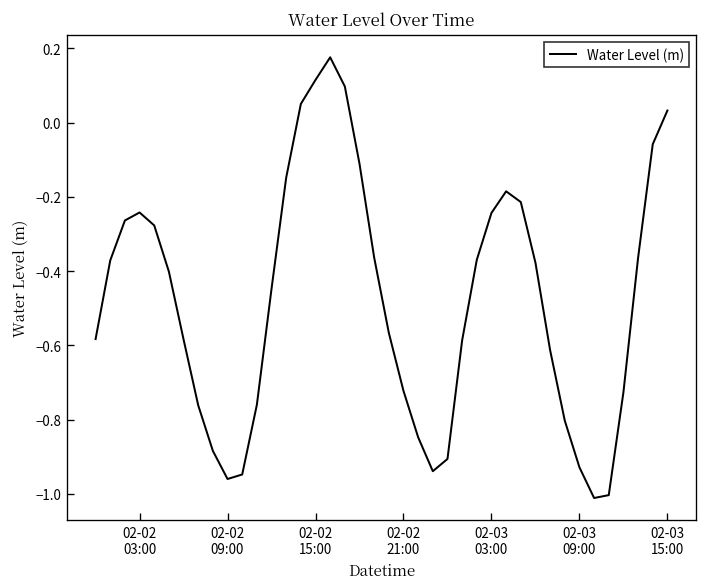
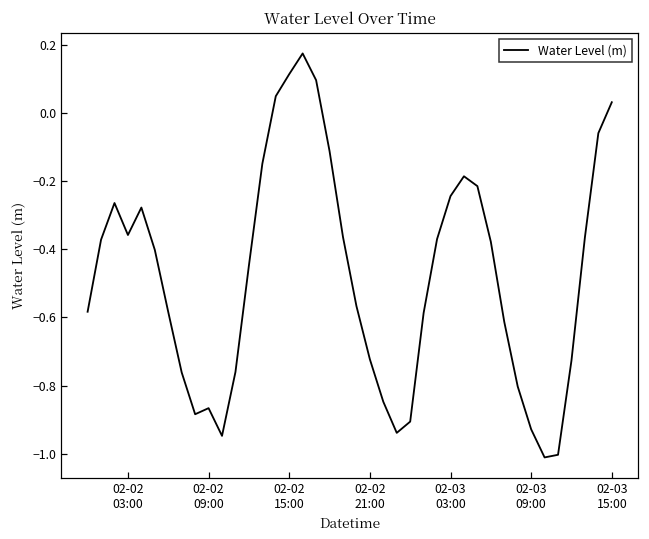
  {
-   "02-02 03:00": -0.24,
-   "02-02 09:00": -0.96,
+   "02-02 03:00": -0.36,
+   "02-02 09:00": -0.87,
    "02-02 15:00": 0.12,
    "02-02 21:00": -0.72,
    "02-03 03:00": -0.24,
    "02-03 09:00": -0.93,
    "02-03 15:00": 0.03
  }
